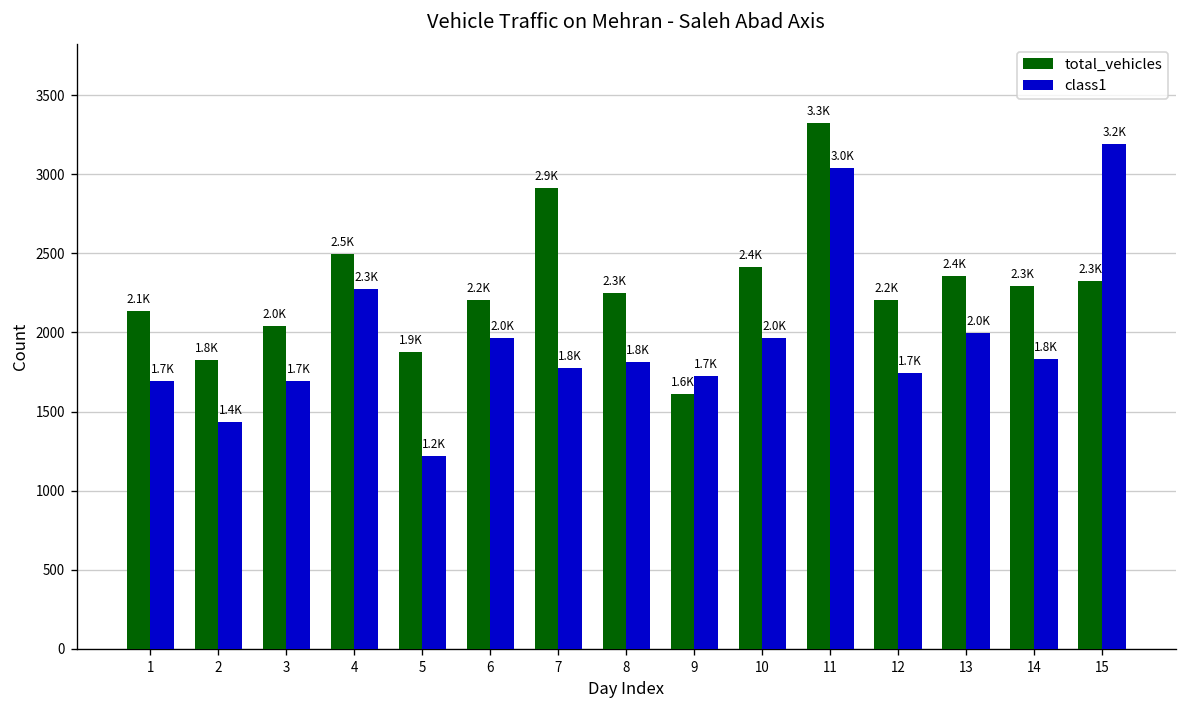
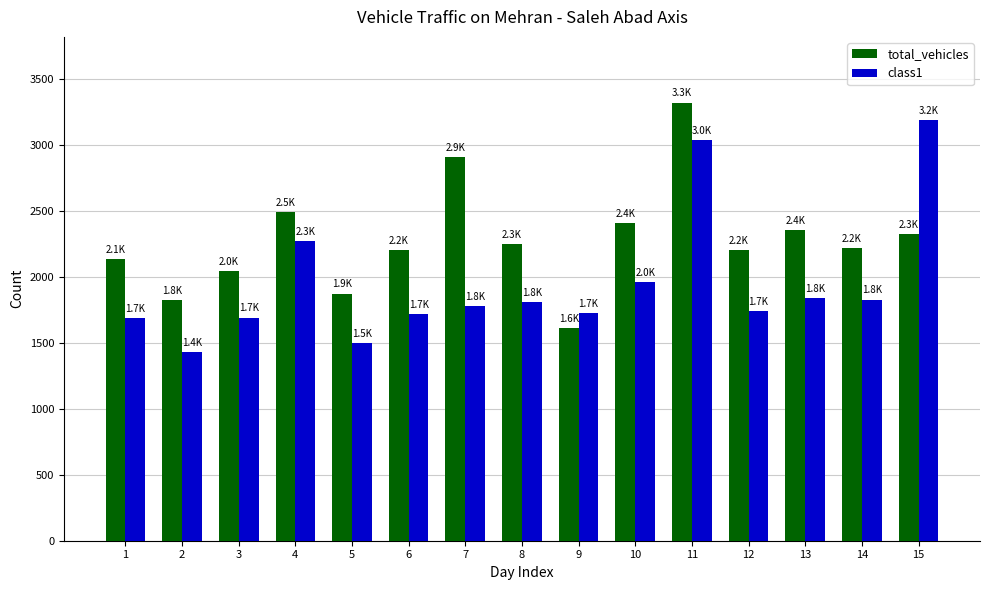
  {
    "total_vehicles": {
      "1": "2.1K",
      "2": "1.8K",
      "3": "2.0K",
      "4": "2.5K",
      "5": "1.9K",
      "6": "2.2K",
      "7": "2.9K",
      "8": "2.3K",
      "9": "1.6K",
      "10": "2.4K",
      "11": "3.3K",
      "12": "2.2K",
      "13": "2.4K",
-     "14": "2.3K",
+     "14": "2.2K",
      "15": "2.3K"
    },
    "class1": {
      "1": "1.7K",
      "2": "1.4K",
      "3": "1.7K",
      "4": "2.3K",
-     "5": "1.2K",
-     "6": "2.0K",
+     "5": "1.5K",
+     "6": "1.7K",
      "7": "1.8K",
      "8": "1.8K",
      "9": "1.7K",
      "10": "2.0K",
      "11": "3.0K",
      "12": "1.7K",
-     "13": "2.0K",
+     "13": "1.8K",
      "14": "1.8K",
      "15": "3.2K"
    }
  }
